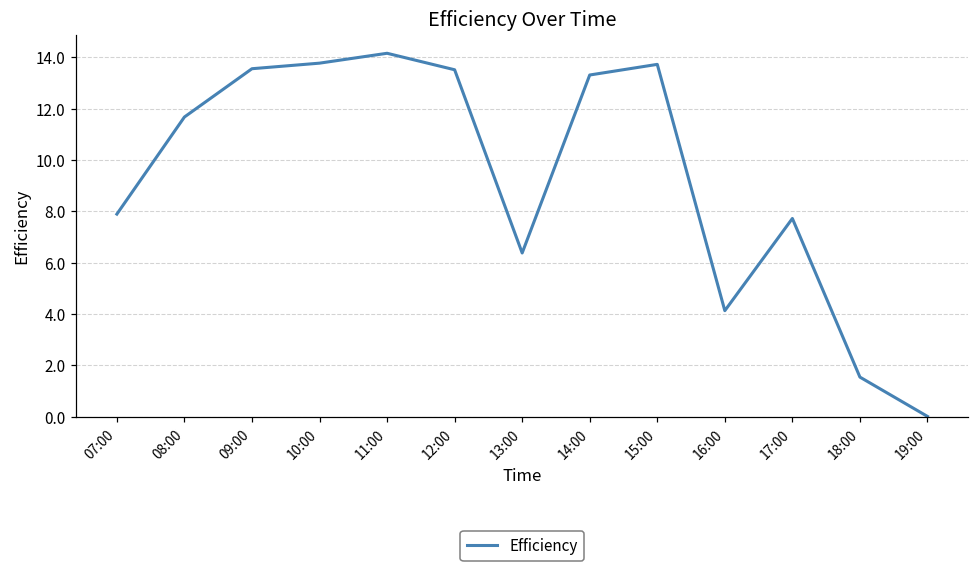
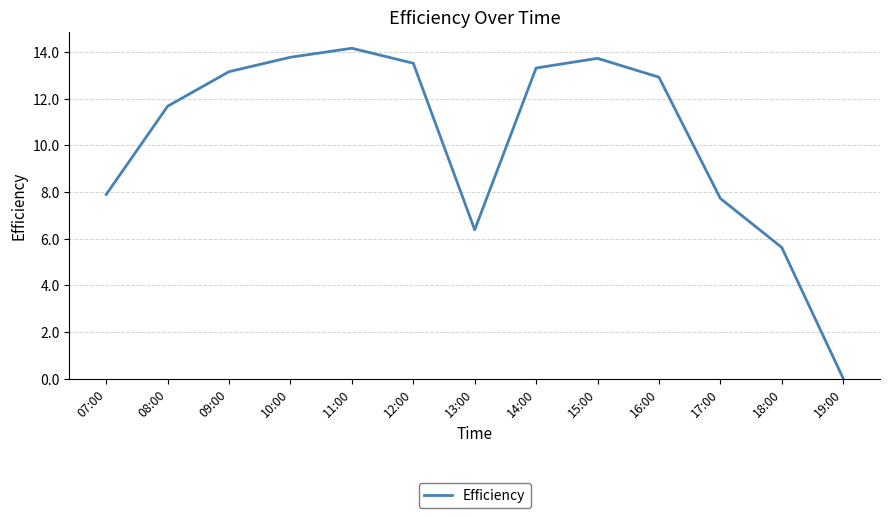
  {
    "07:00": 7.9,
    "08:00": 11.7,
-   "09:00": 13.6,
+   "09:00": 13.2,
    "10:00": 13.8,
    "11:00": 14.2,
    "12:00": 13.5,
    "13:00": 6.4,
    "14:00": 13.3,
    "15:00": 13.7,
-   "16:00": 4.1,
+   "16:00": 12.9,
    "17:00": 7.7,
-   "18:00": 1.5,
+   "18:00": 5.6,
    "19:00": 0.0
  }
